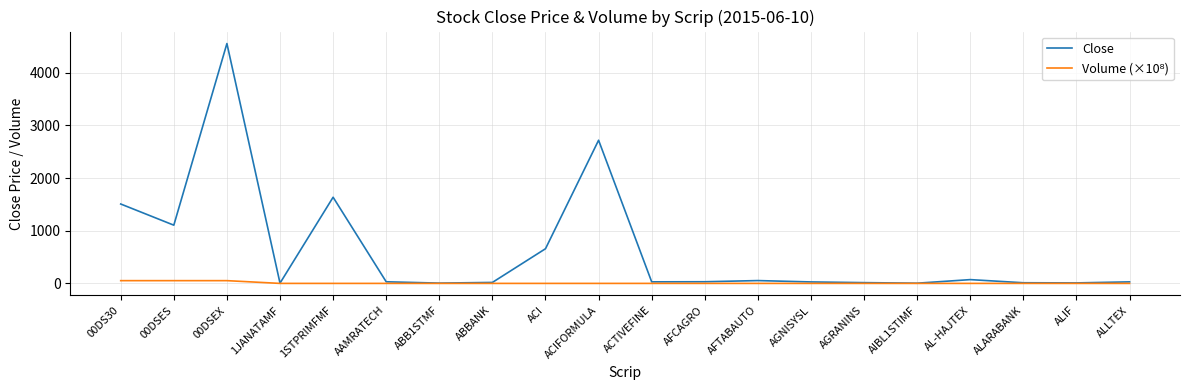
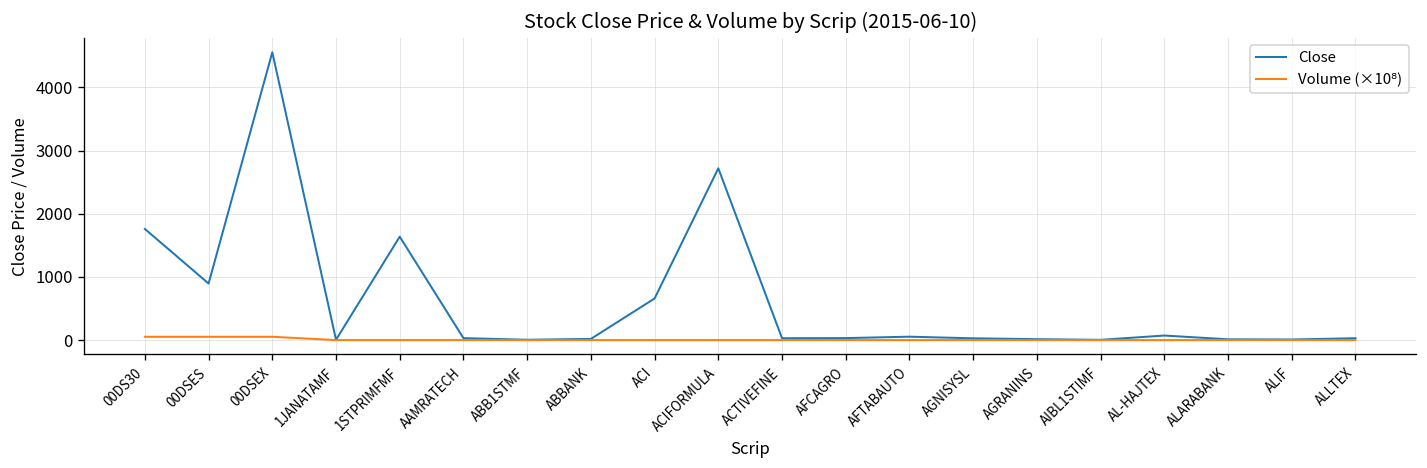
  {
    "Close": {
-     "00DS30": 1500,
-     "00DSES": 1100,
+     "00DS30": 1800,
+     "00DSES": 900,
      "00DSEX": 4600,
      "1STPRIMFMF": 1600,
      "ACI": 700,
      "ACIFORMULA": 2700,
      "AFTABAUTO": 100,
      "AL-HAJTEX": 100
    },
    "Volume (×10⁸)": {
      "00DS30": 100,
      "00DSES": 100,
      "00DSEX": 100,
      "1STPRIMFMF": 0,
      "ACI": 0,
      "ACIFORMULA": 0,
      "AFTABAUTO": 0,
      "AL-HAJTEX": 0
    }
  }
